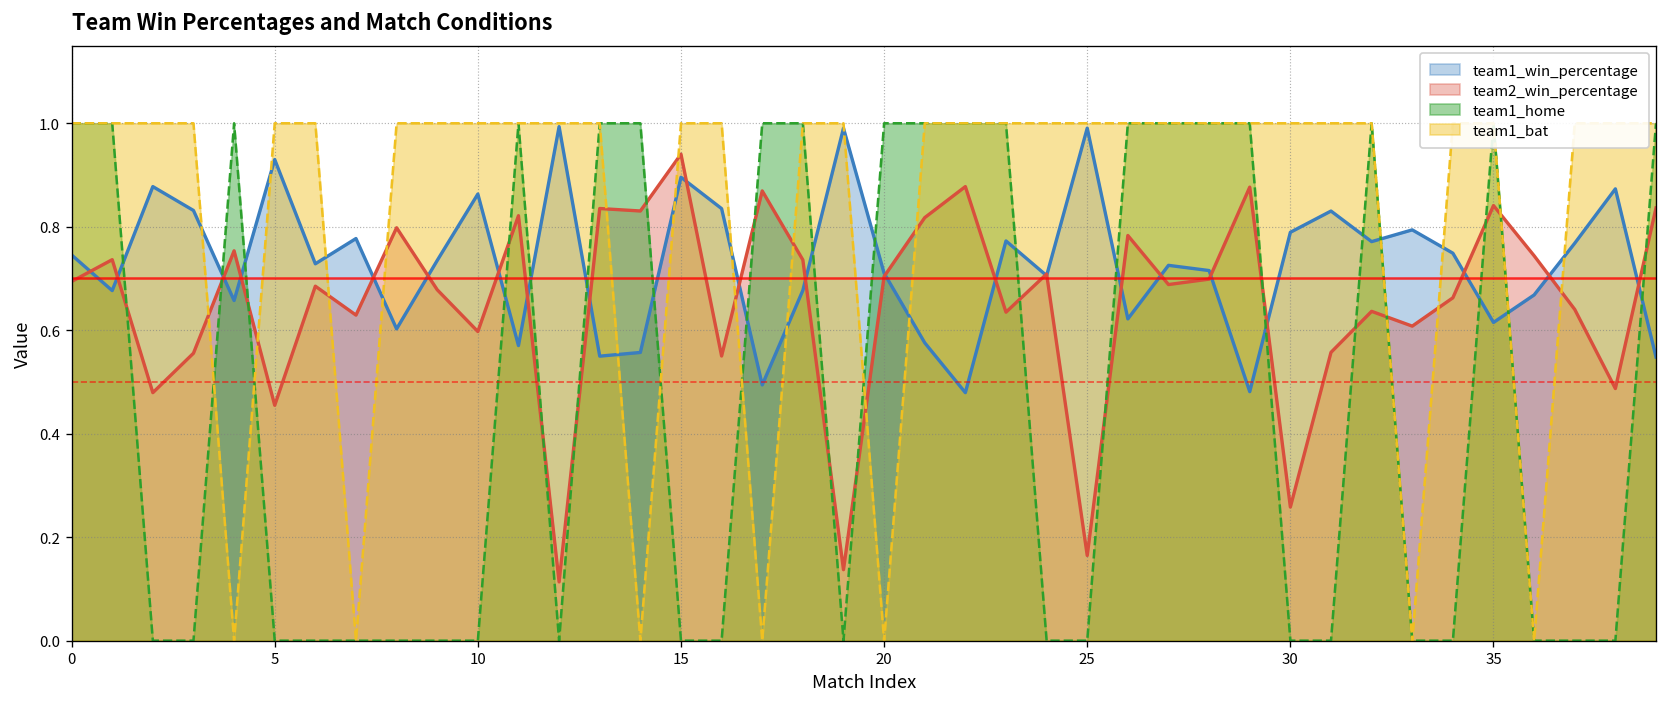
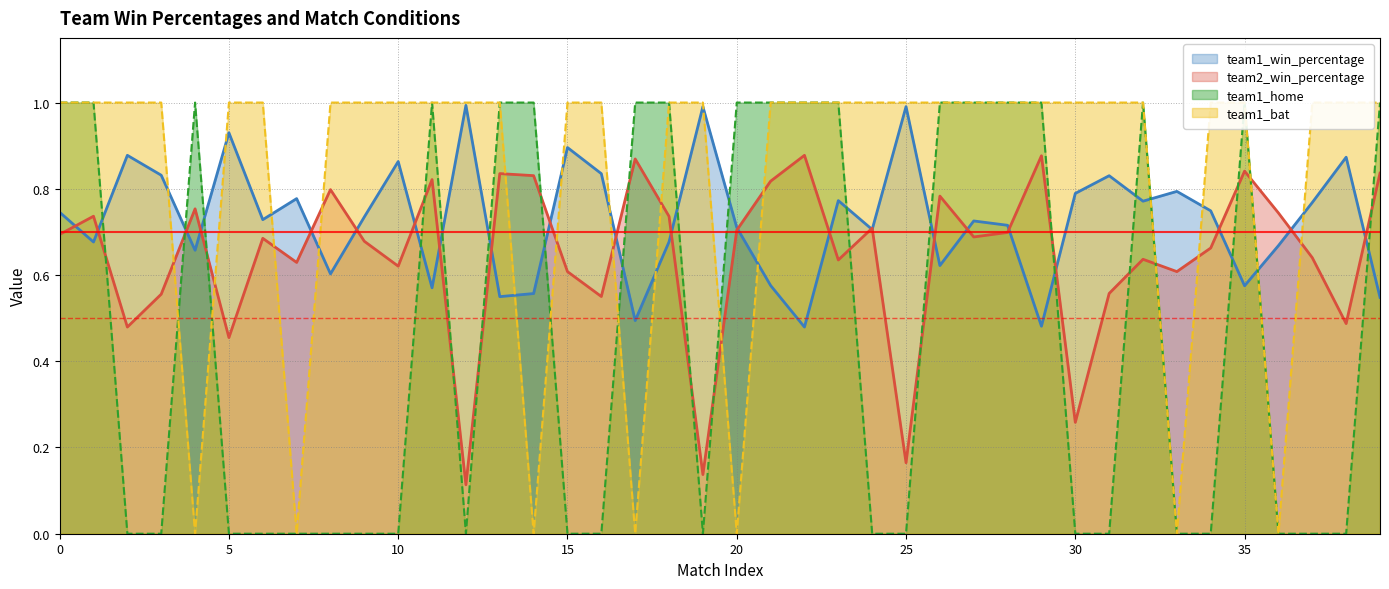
  {
    "team1_win_percentage": {
      "0": 0.75,
      "5": 0.93,
      "10": 0.86,
      "15": 0.90,
      "20": 0.71,
      "25": 0.99,
      "30": 0.79,
-     "35": 0.62
+     "35": 0.58
    },
    "team2_win_percentage": {
      "0": 0.69,
      "5": 0.45,
-     "10": 0.60,
-     "15": 0.94,
+     "10": 0.62,
+     "15": 0.61,
      "20": 0.70,
      "25": 0.16,
      "30": 0.26,
      "35": 0.84
    },
    "team1_home": {
      "5": 0.00,
      "10": 0.00,
      "15": 0.00,
      "20": 1.00,
      "25": 0.00,
      "30": 0.00
    },
    "team1_bat": {
      "5": 1.00,
      "10": 1.00,
      "15": 1.00,
      "20": 0.00,
      "25": 1.00,
      "30": 1.00
    }
  }
